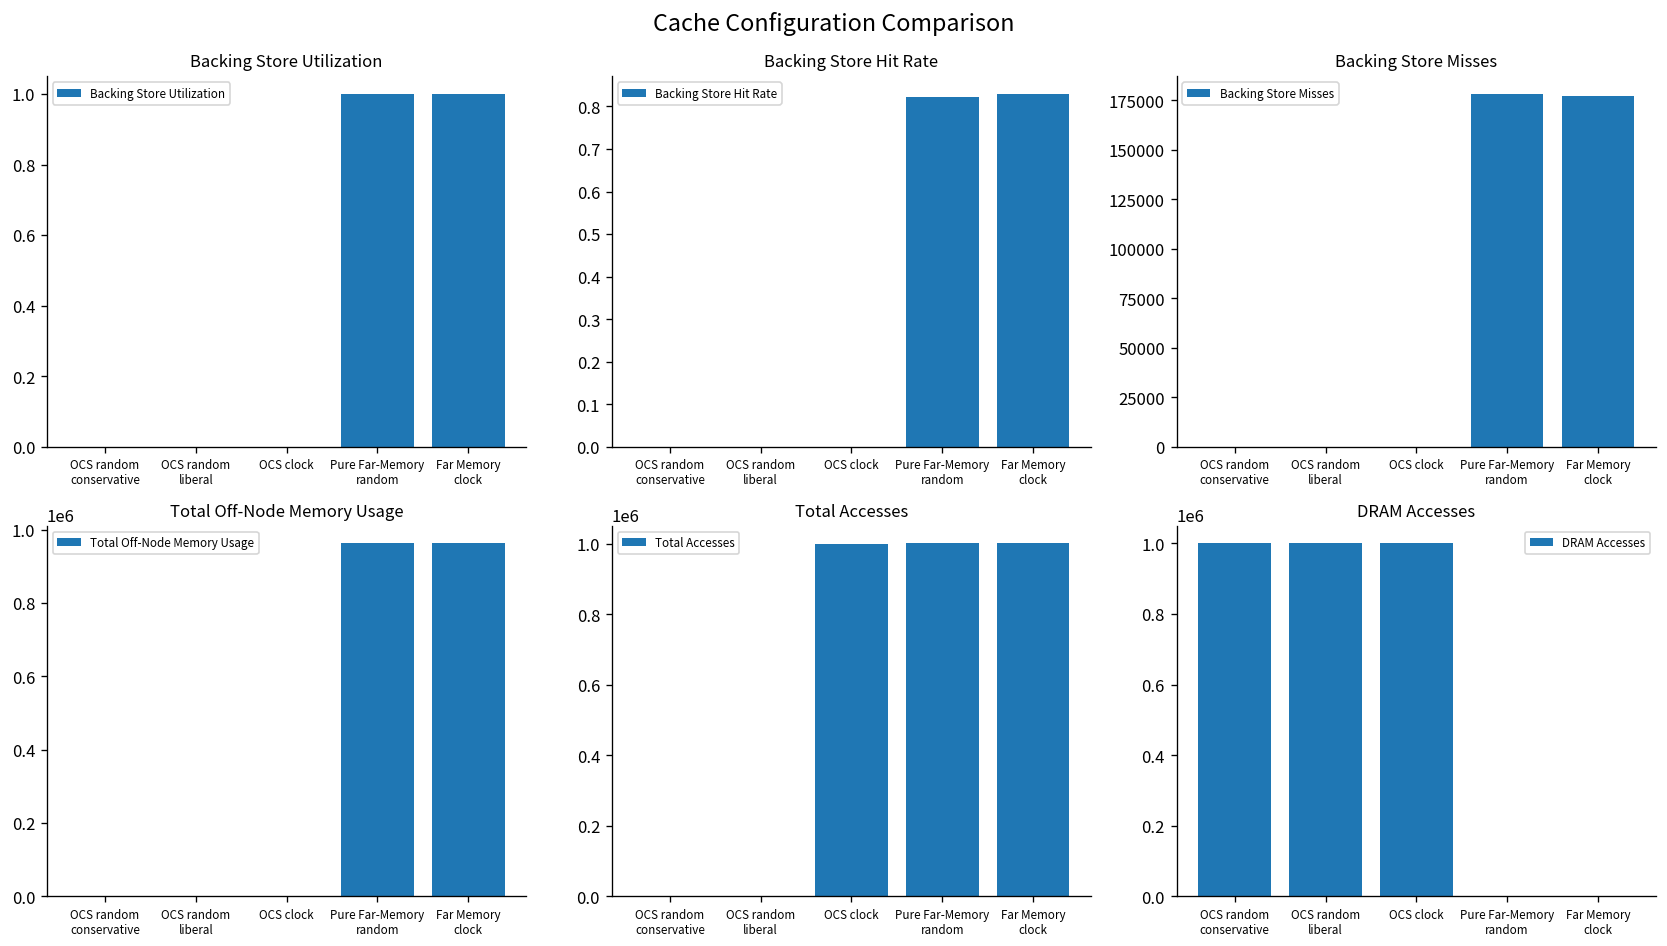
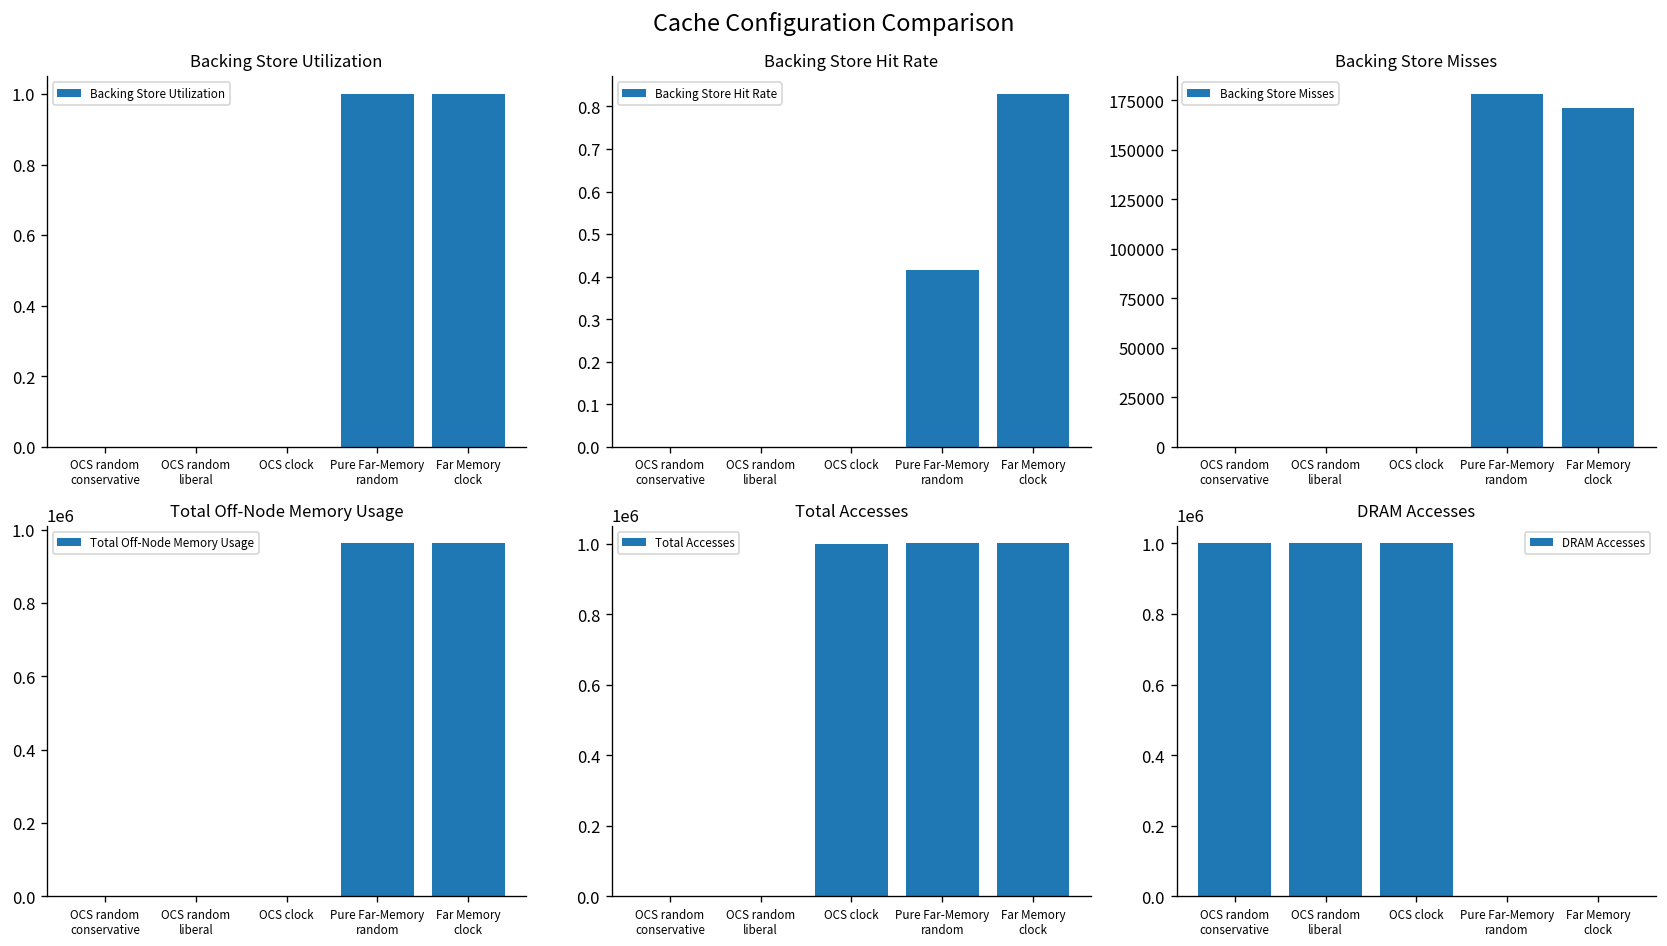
  {
    "Backing Store Utilization": {
      "OCS random conservative": 0.00,
      "OCS random liberal": 0.00,
      "OCS clock": 0.00,
      "Pure Far-Memory random": 1.00,
      "Far Memory clock": 1.00
    },
    "Backing Store Hit Rate": {
      "OCS random conservative": 0.00,
      "OCS random liberal": 0.00,
      "OCS clock": 0.00,
-     "Pure Far-Memory random": 0.82,
+     "Pure Far-Memory random": 0.42,
      "Far Memory clock": 0.83
    },
    "Backing Store Misses": {
      "OCS random conservative": 0,
      "OCS random liberal": 0,
      "OCS clock": 0,
      "Pure Far-Memory random": 178000,
-     "Far Memory clock": 177000
+     "Far Memory clock": 171000
    },
    "Total Off-Node Memory Usage": {
      "OCS random conservative": 0,
      "OCS random liberal": 0,
      "OCS clock": 0,
      "Pure Far-Memory random": 960000,
      "Far Memory clock": 960000
    },
    "Total Accesses": {
      "OCS random conservative": 0,
      "OCS random liberal": 0,
      "OCS clock": 1000000,
      "Pure Far-Memory random": 1000000,
      "Far Memory clock": 1000000
    },
    "DRAM Accesses": {
      "OCS random conservative": 1000000,
      "OCS random liberal": 1000000,
      "OCS clock": 1000000,
      "Pure Far-Memory random": 0,
      "Far Memory clock": 0
    }
  }
